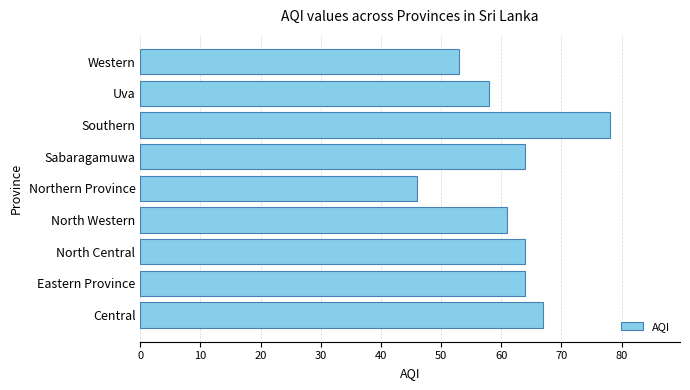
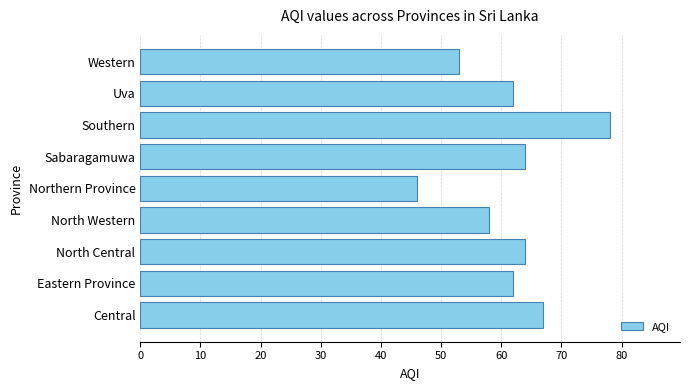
  {
    "Western": 53,
-   "Uva": 58,
+   "Uva": 62,
    "Southern": 78,
    "Sabaragamuwa": 64,
    "Northern Province": 46,
-   "North Western": 61,
+   "North Western": 58,
    "North Central": 64,
-   "Eastern Province": 64,
+   "Eastern Province": 62,
    "Central": 67
  }
